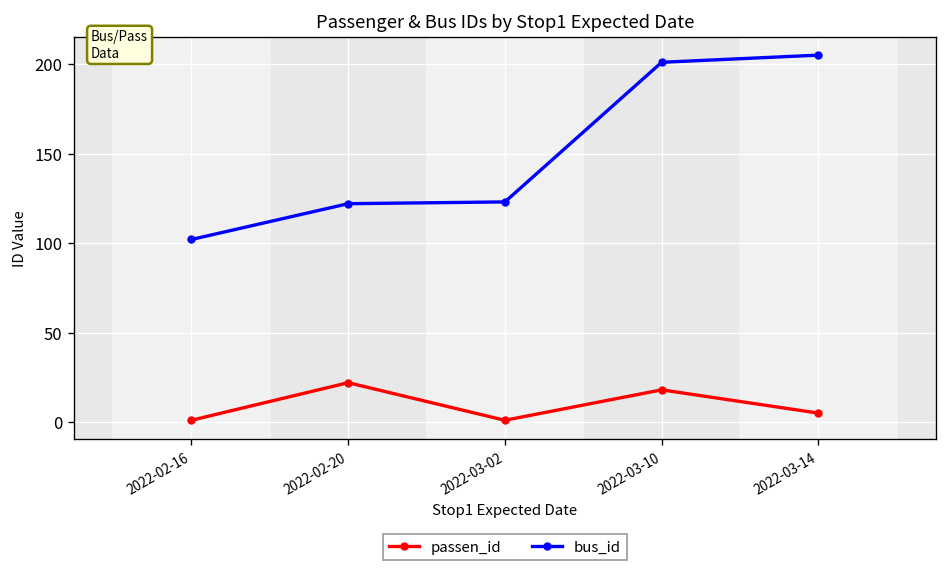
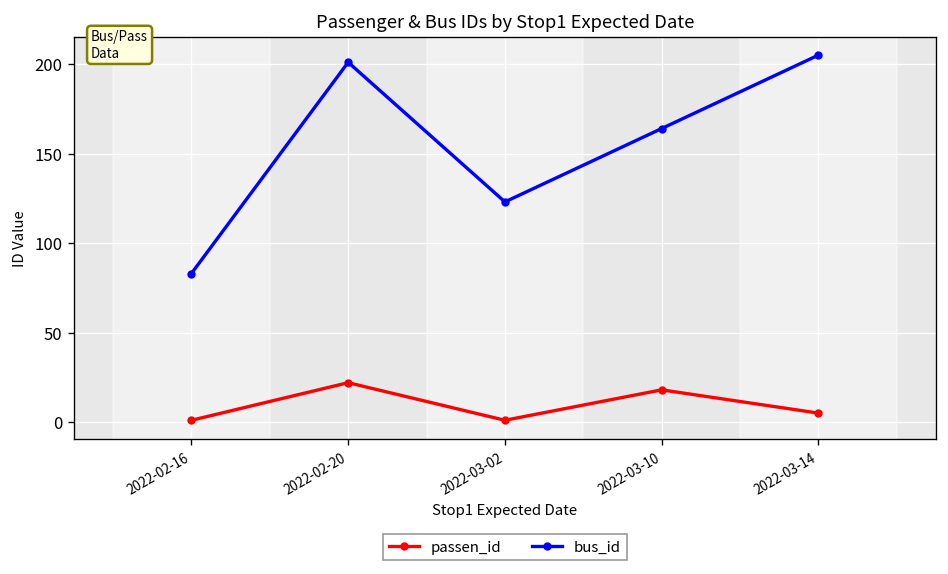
  {
    "passen_id": {
      "2022-02-16": 1,
      "2022-02-20": 22,
      "2022-03-02": 1,
      "2022-03-10": 18,
      "2022-03-14": 5
    },
    "bus_id": {
-     "2022-02-16": 102,
-     "2022-02-20": 122,
+     "2022-02-16": 83,
+     "2022-02-20": 201,
      "2022-03-02": 123,
-     "2022-03-10": 201,
+     "2022-03-10": 164,
      "2022-03-14": 205
    }
  }
